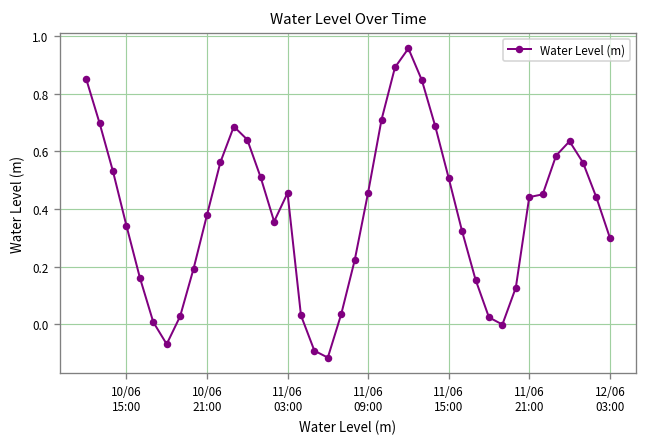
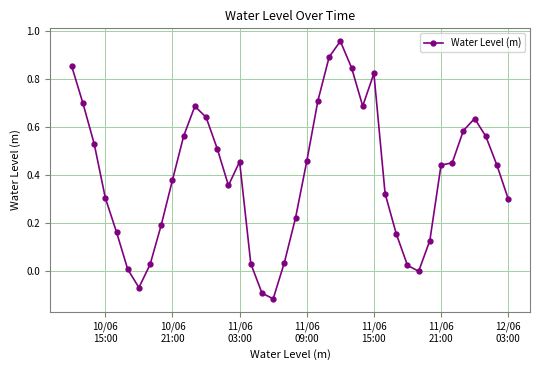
  {
-   "10/06 15:00": 0.34,
+   "10/06 15:00": 0.30,
    "10/06 21:00": 0.38,
    "11/06 03:00": 0.46,
    "11/06 09:00": 0.46,
-   "11/06 15:00": 0.51,
+   "11/06 15:00": 0.82,
    "11/06 21:00": 0.44,
    "12/06 03:00": 0.30
  }
